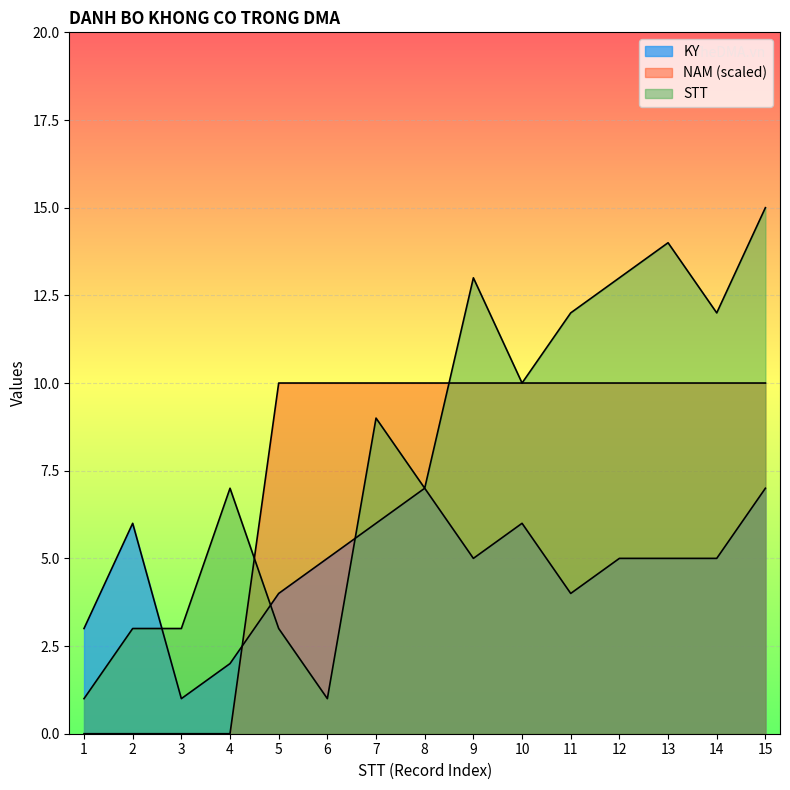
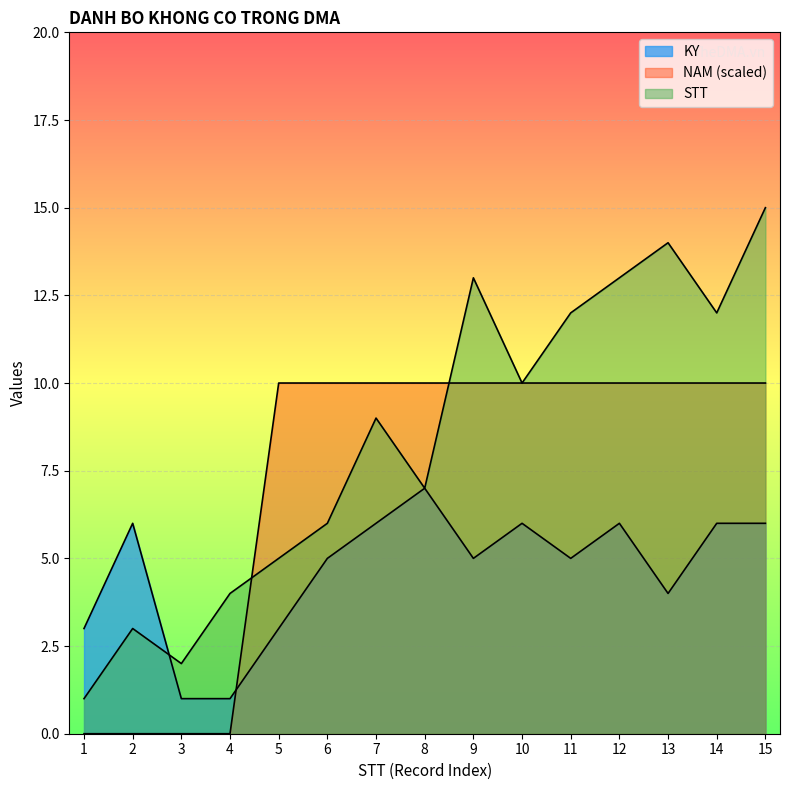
  {
    "KY": {
      "1": 3,
      "2": 6,
      "3": 1,
-     "4": 2,
-     "5": 4,
+     "4": 1,
+     "5": 3,
      "6": 5,
      "7": 6,
      "9": 5,
      "10": 6,
-     "11": 4,
-     "12": 5,
-     "13": 5,
-     "14": 5,
-     "15": 7
+     "11": 5,
+     "12": 6,
+     "13": 4,
+     "14": 6,
+     "15": 6
    },
    "NAM (scaled)": {
      "1": 0,
      "2": 0,
      "3": 0,
      "4": 0,
      "5": 10,
      "6": 10,
      "7": 10,
      "8": 10,
      "9": 10,
      "11": 10,
      "12": 10,
      "13": 10,
      "14": 10,
      "15": 10
    },
    "STT": {
      "1": 1,
      "2": 3,
-     "3": 3,
-     "4": 7,
-     "5": 3,
-     "6": 1,
+     "3": 2,
+     "4": 4,
+     "5": 5,
+     "6": 6,
      "7": 9,
      "9": 13,
      "11": 12,
      "12": 13,
      "13": 14,
      "14": 12,
      "15": 15
    }
  }
